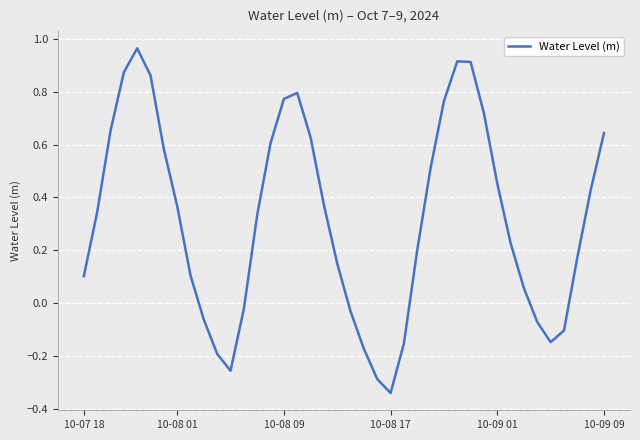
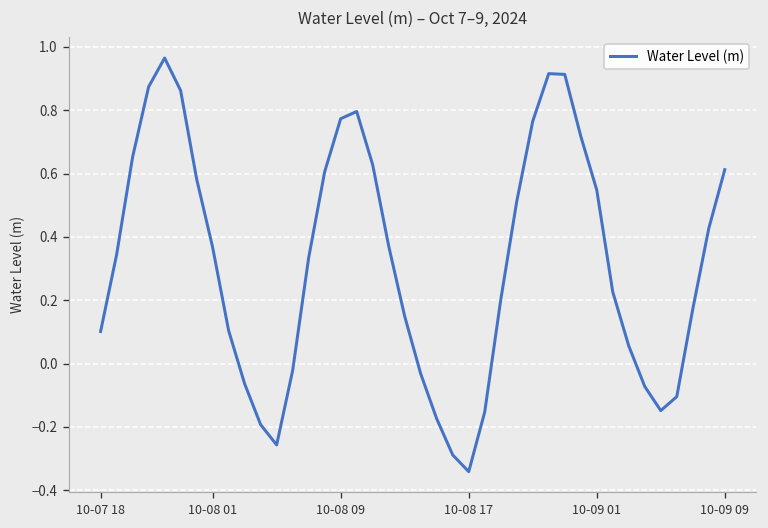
  {
    "10-07 18": 0.10,
    "10-08 01": 0.37,
    "10-08 09": 0.77,
    "10-08 17": -0.34,
-   "10-09 01": 0.45,
-   "10-09 09": 0.64
+   "10-09 01": 0.55,
+   "10-09 09": 0.61
  }
